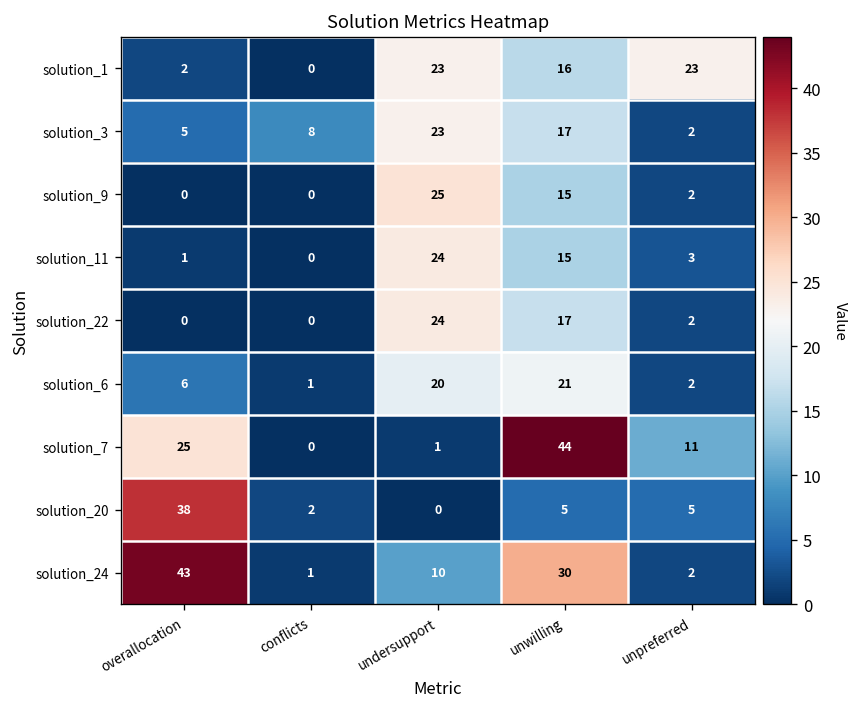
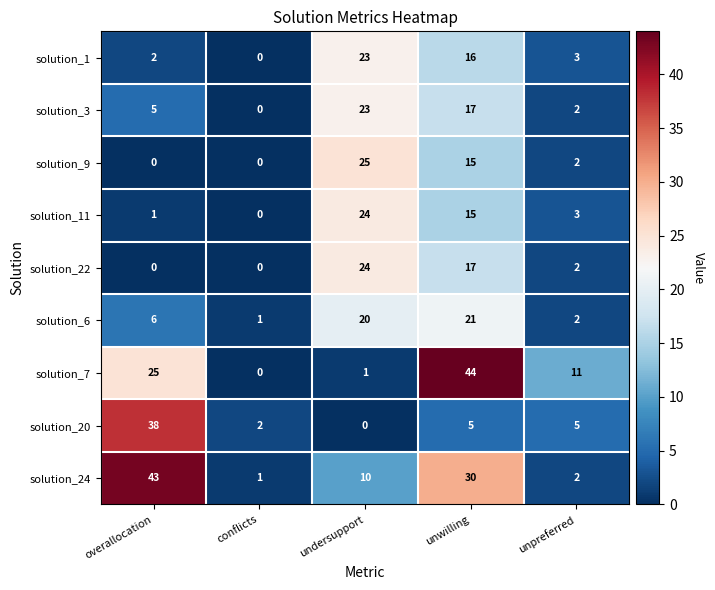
  {
    "solution_1": {
      "overallocation": 2,
      "conflicts": 0,
      "undersupport": 23,
      "unwilling": 16,
-     "unpreferred": 23
+     "unpreferred": 3
    },
    "solution_3": {
      "overallocation": 5,
-     "conflicts": 8,
+     "conflicts": 0,
      "undersupport": 23,
      "unwilling": 17,
      "unpreferred": 2
    },
    "solution_9": {
      "overallocation": 0,
      "conflicts": 0,
      "undersupport": 25,
      "unwilling": 15,
      "unpreferred": 2
    },
    "solution_11": {
      "overallocation": 1,
      "conflicts": 0,
      "undersupport": 24,
      "unwilling": 15,
      "unpreferred": 3
    },
    "solution_22": {
      "overallocation": 0,
      "conflicts": 0,
      "undersupport": 24,
      "unwilling": 17,
      "unpreferred": 2
    },
    "solution_6": {
      "overallocation": 6,
      "conflicts": 1,
      "undersupport": 20,
      "unwilling": 21,
      "unpreferred": 2
    },
    "solution_7": {
      "overallocation": 25,
      "conflicts": 0,
      "undersupport": 1,
      "unwilling": 44,
      "unpreferred": 11
    },
    "solution_20": {
      "overallocation": 38,
      "conflicts": 2,
      "undersupport": 0,
      "unwilling": 5,
      "unpreferred": 5
    },
    "solution_24": {
      "overallocation": 43,
      "conflicts": 1,
      "undersupport": 10,
      "unwilling": 30,
      "unpreferred": 2
    }
  }
